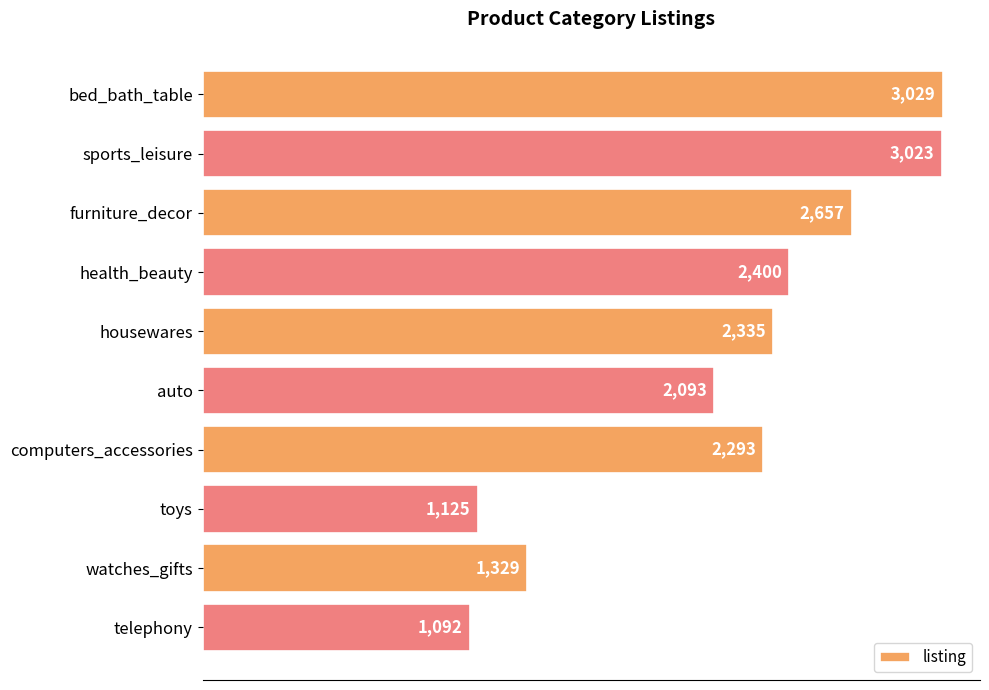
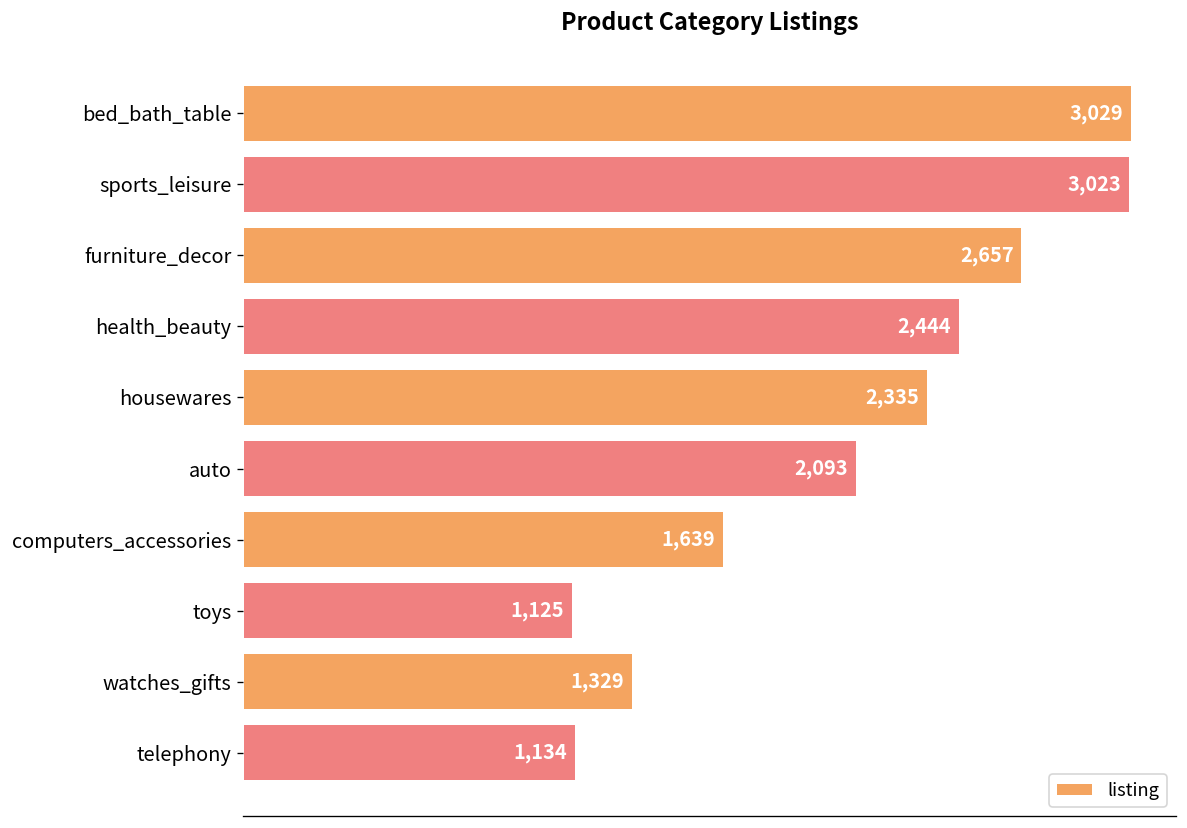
  {
    "bed_bath_table": "3,029",
    "sports_leisure": "3,023",
    "furniture_decor": "2,657",
-   "health_beauty": "2,400",
+   "health_beauty": "2,444",
    "housewares": "2,335",
    "auto": "2,093",
-   "computers_accessories": "2,293",
+   "computers_accessories": "1,639",
    "toys": "1,125",
    "watches_gifts": "1,329",
-   "telephony": "1,092"
+   "telephony": "1,134"
  }
